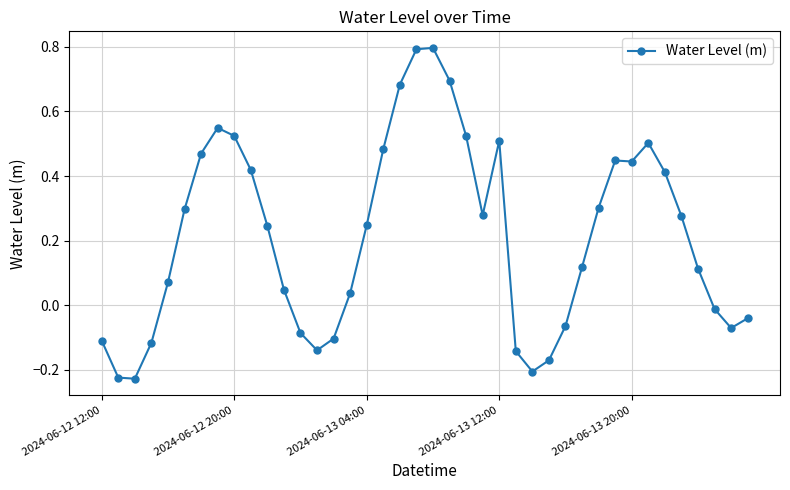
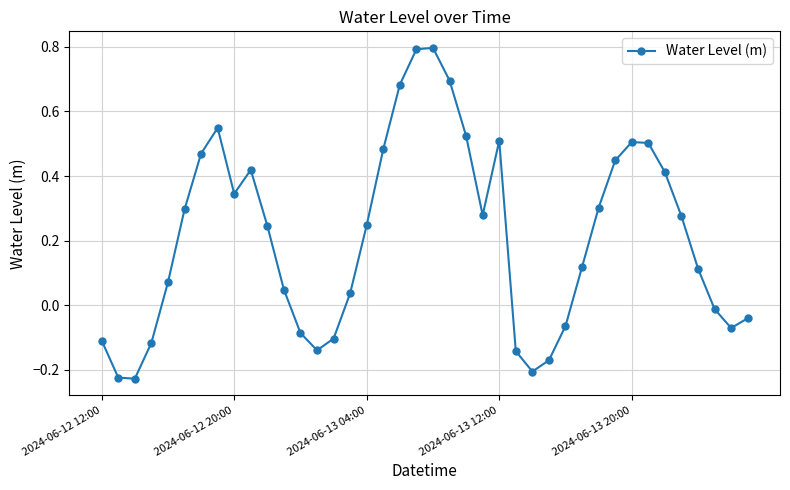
  {
    "2024-06-12 12:00": -0.11,
-   "2024-06-12 20:00": 0.52,
+   "2024-06-12 20:00": 0.35,
    "2024-06-13 04:00": 0.25,
    "2024-06-13 12:00": 0.51,
-   "2024-06-13 20:00": 0.45
+   "2024-06-13 20:00": 0.51
  }
